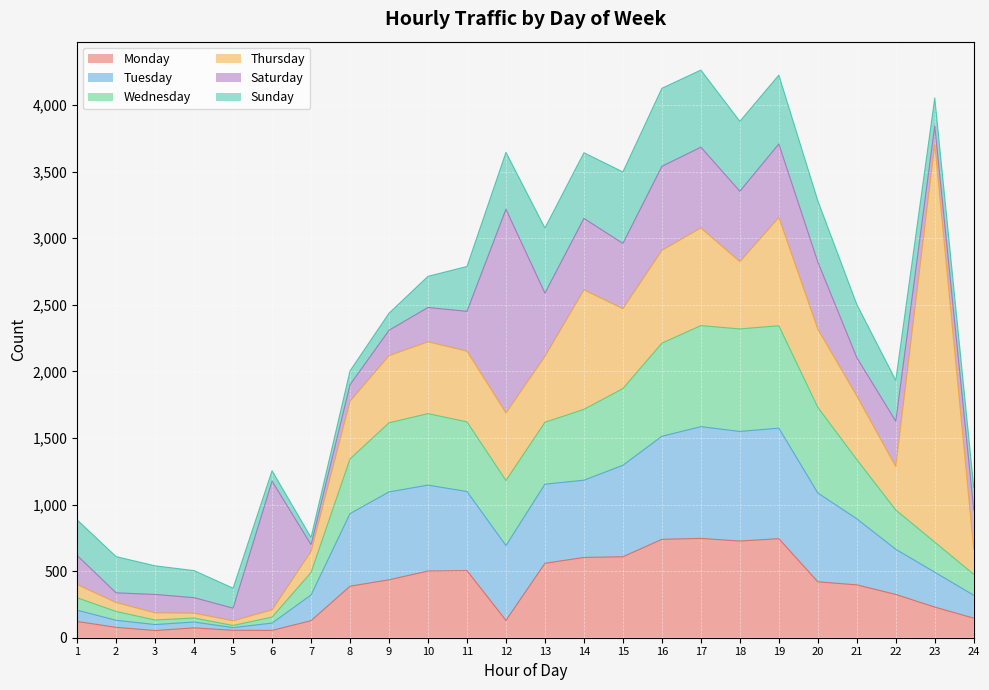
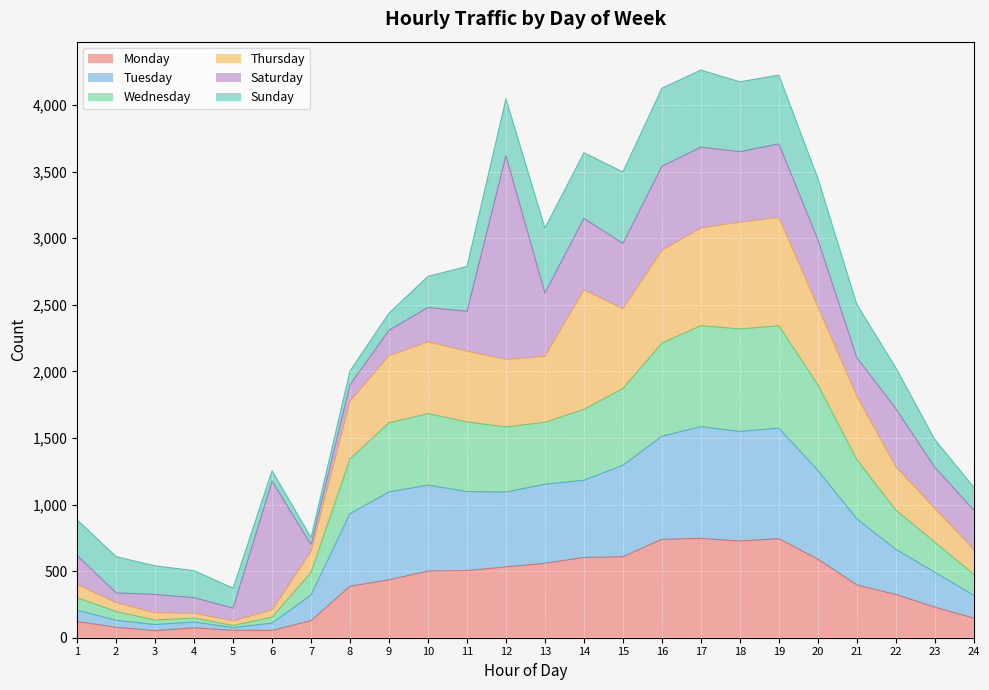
  {
    "Monday": {
      "1": "120",
      "2": "80",
      "3": "50",
      "4": "70",
      "5": "60",
      "6": "60",
      "7": "130",
      "8": "390",
      "9": "440",
      "10": "500",
      "11": "500",
-     "12": "130",
+     "12": "530",
      "13": "560",
      "14": "600",
      "15": "610",
      "16": "740",
      "17": "750",
      "18": "730",
      "19": "740",
-     "20": "420",
+     "20": "590",
      "21": "400",
      "22": "330",
      "23": "230",
      "24": "150"
    },
    "Thursday": {
      "1": "100",
      "2": "70",
      "3": "50",
      "4": "40",
      "5": "40",
      "6": "50",
      "7": "160",
      "8": "430",
      "9": "500",
      "10": "540",
      "11": "530",
      "12": "510",
      "13": "500",
      "14": "900",
      "15": "600",
      "16": "700",
      "17": "730",
-     "18": "510",
+     "18": "800",
      "19": "810",
      "20": "590",
      "21": "480",
      "22": "330",
-     "23": "2,990",
+     "23": "250",
      "24": "190"
    },
    "Saturday": {
      "1": "220",
      "2": "70",
      "3": "140",
      "4": "120",
      "5": "100",
      "6": "970",
      "7": "50",
      "8": "120",
      "9": "190",
      "10": "260",
      "11": "300",
      "12": "1,530",
      "13": "480",
      "14": "540",
      "15": "490",
      "16": "630",
      "17": "610",
      "18": "530",
      "19": "550",
      "20": "510",
      "21": "290",
-     "22": "340",
-     "23": "140",
+     "22": "440",
+     "23": "310",
      "24": "300"
    }
  }
